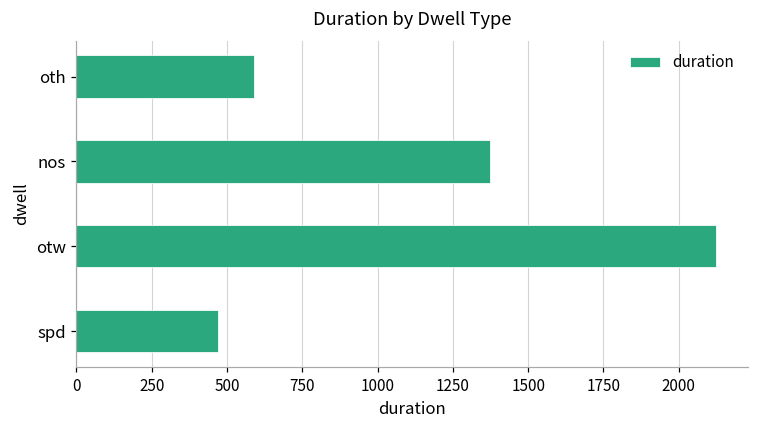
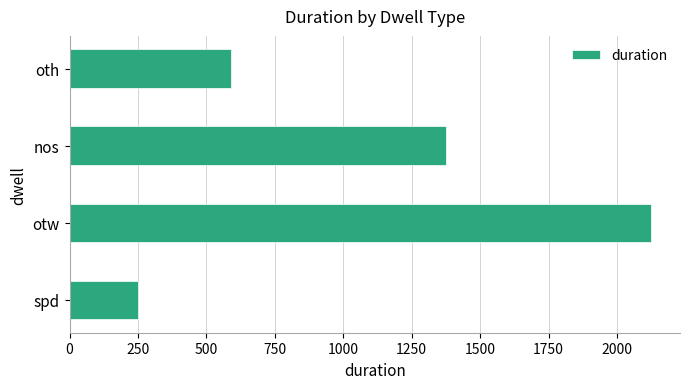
  {
    "oth": 590,
    "nos": 1380,
    "otw": 2120,
-   "spd": 470
+   "spd": 250
  }
